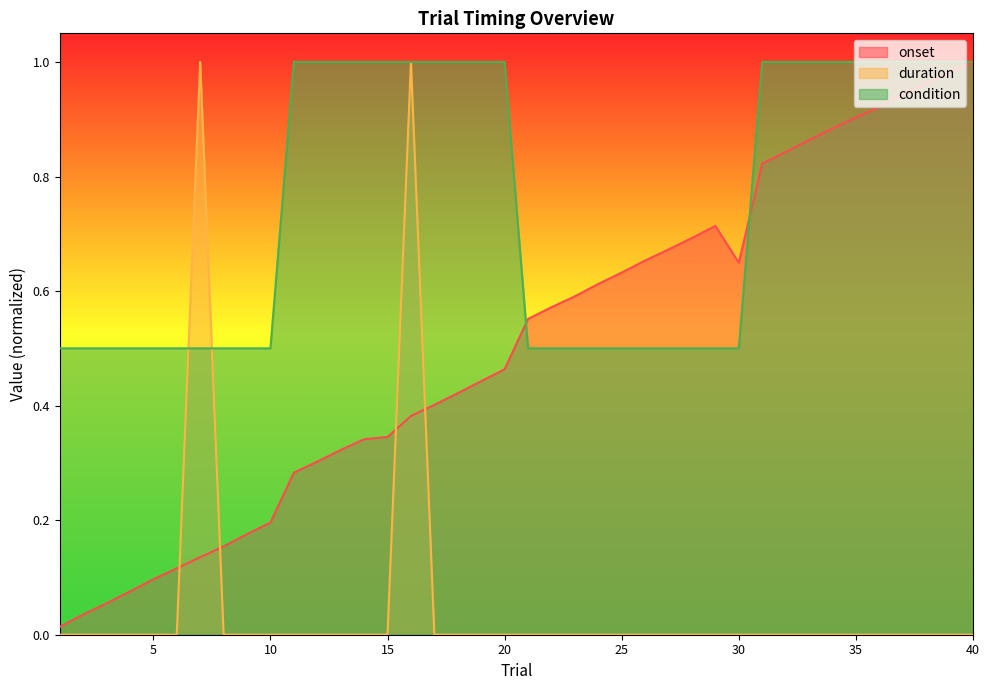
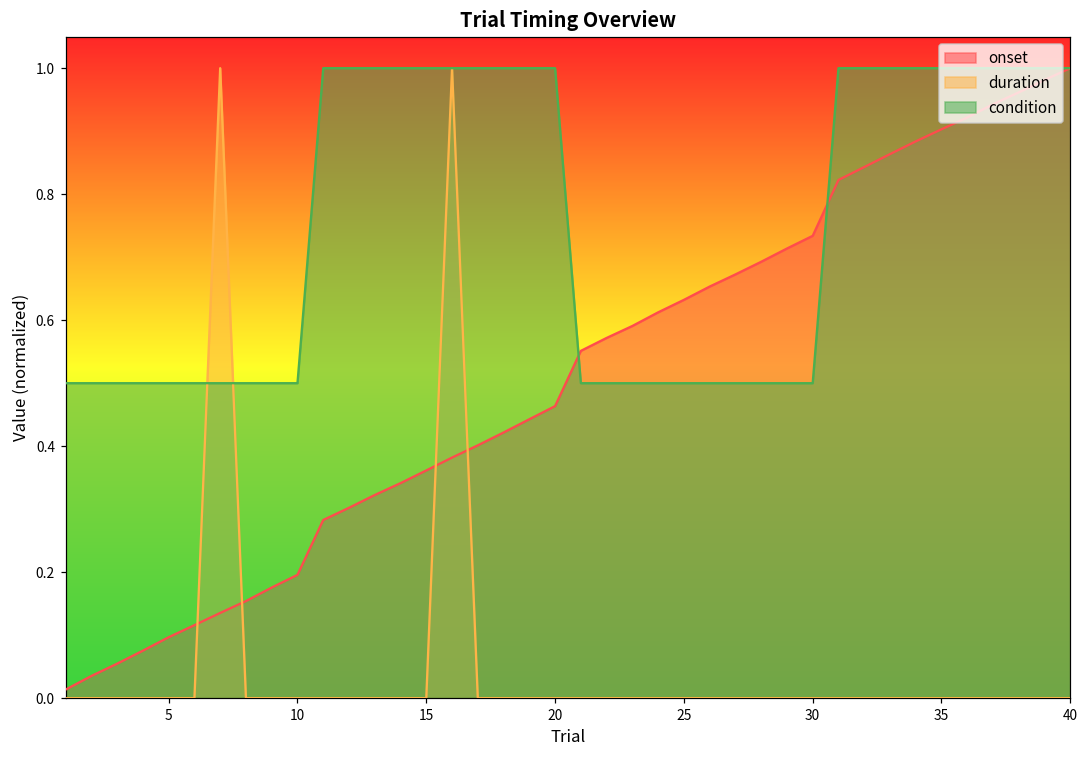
  {
    "onset": {
      "5": 0.10,
      "10": 0.20,
-     "15": 0.35,
+     "15": 0.36,
      "20": 0.46,
      "25": 0.63,
-     "30": 0.65,
+     "30": 0.73,
      "35": 0.90
    },
    "duration": {
      "5": 0.00,
      "10": 0.00,
      "15": 0.00,
      "20": 0.00,
      "25": 0.00,
      "30": 0.00,
      "35": 0.00,
      "40": 0.00
    },
    "condition": {
      "5": 0.50,
      "10": 0.50,
      "15": 1.00,
      "20": 1.00,
      "25": 0.50,
      "30": 0.50
    }
  }
